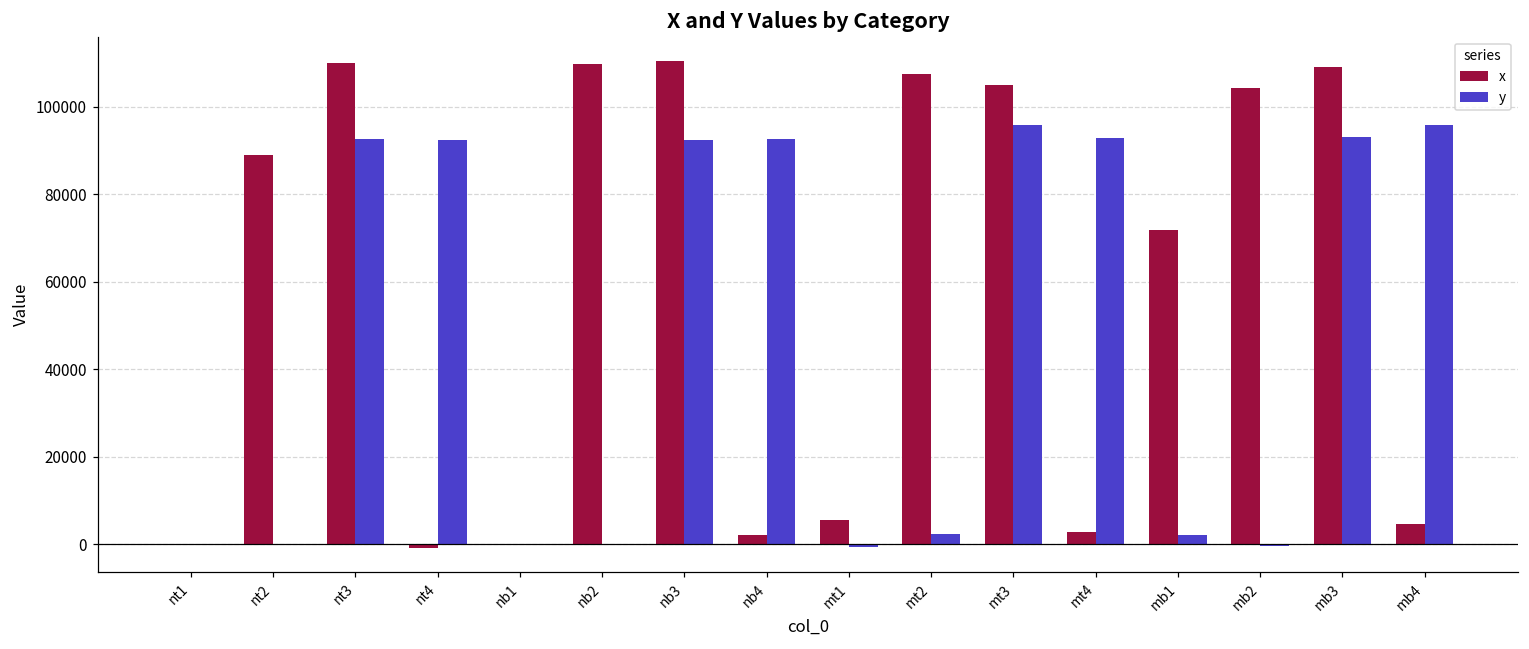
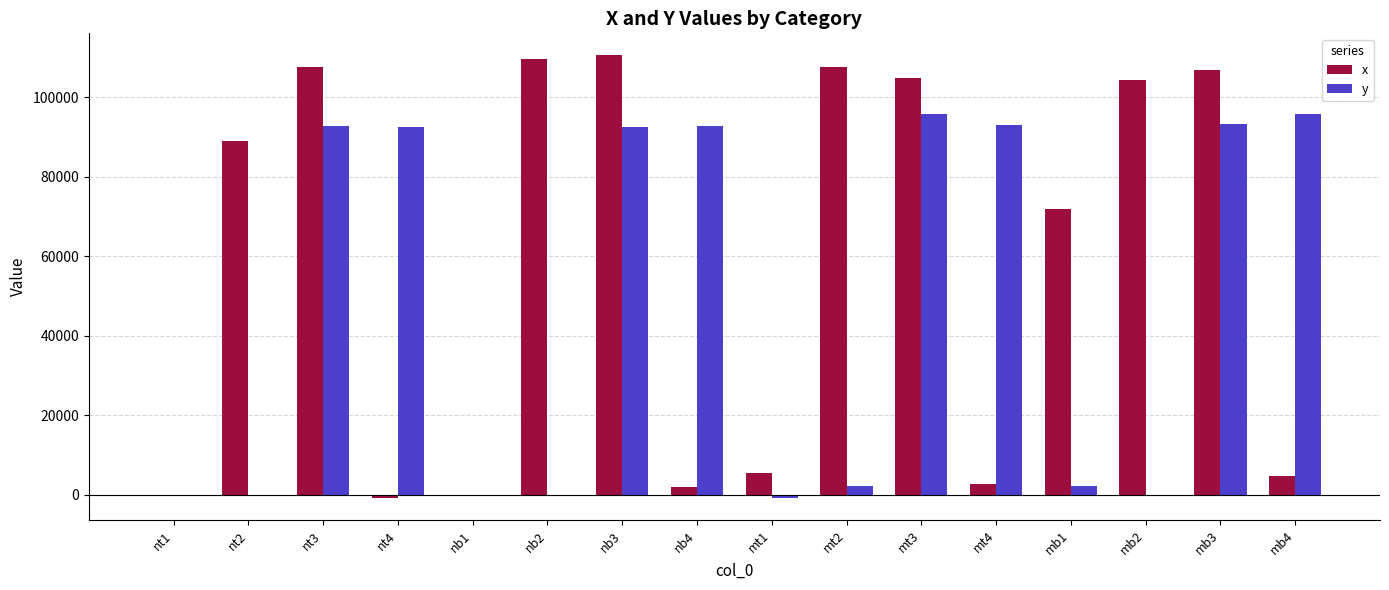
  {
    "x": {
      "nt2": 89000,
-     "nt3": 110000,
+     "nt3": 108000,
      "nt4": -1000,
      "nb2": 110000,
      "nb3": 110000,
      "nb4": 2000,
      "mt1": 5000,
      "mt2": 108000,
      "mt3": 105000,
      "mt4": 3000,
      "mb1": 72000,
      "mb2": 104000,
-     "mb3": 109000,
+     "mb3": 107000,
      "mb4": 5000
    },
    "y": {
      "nt3": 93000,
      "nt4": 92000,
      "nb3": 92000,
      "nb4": 93000,
      "mt1": -1000,
      "mt2": 2000,
      "mt3": 96000,
      "mt4": 93000,
      "mb1": 2000,
      "mb3": 93000,
      "mb4": 96000
    }
  }
